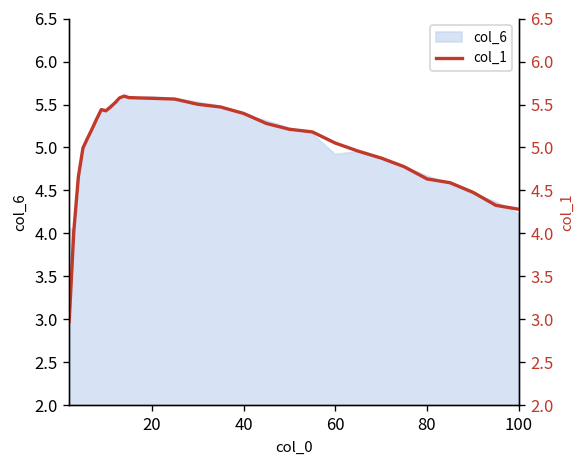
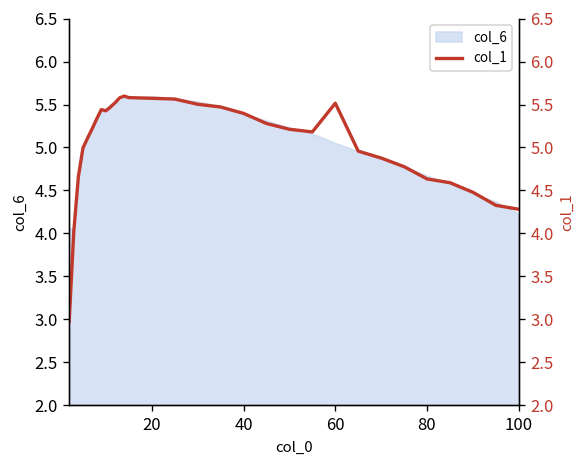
  {
    "col_6": {
      "20": 5.6,
      "40": 5.4,
-     "60": 4.9,
+     "60": 5.0,
      "80": 4.7,
      "100": 4.2
    },
    "col_1": {
      "20": 5.6,
      "40": 5.4,
-     "60": 5.1,
+     "60": 5.5,
      "80": 4.6,
      "100": 4.3
    }
  }
